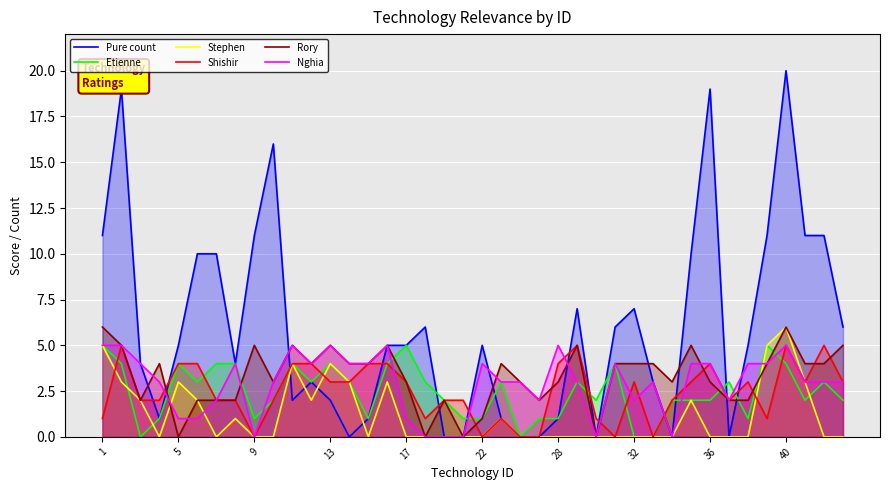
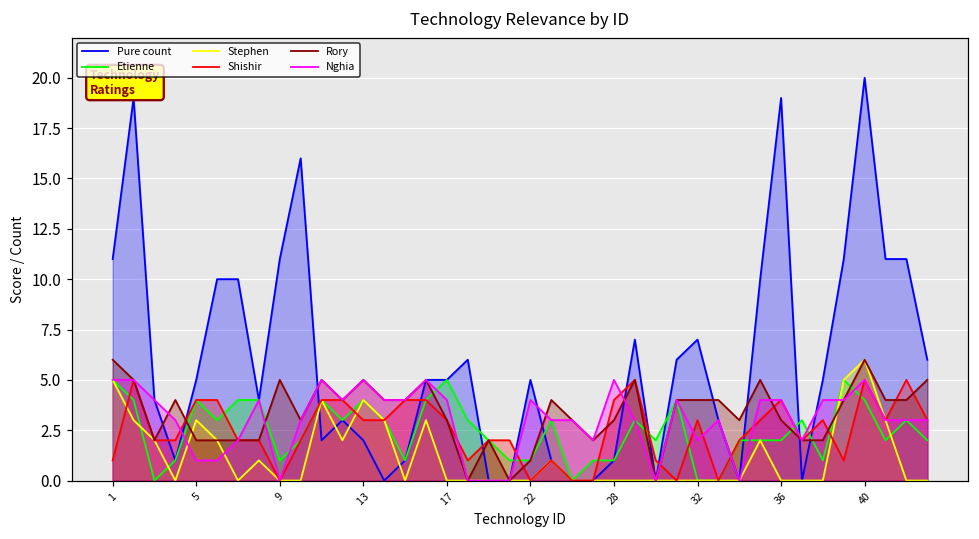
  {
    "Pure count": {
      "1": 11,
      "5": 5,
      "9": 11,
      "13": 2,
      "22": 5,
      "32": 7,
      "36": 19,
      "40": 20
    },
    "Etienne": {
      "9": 1,
      "36": 2,
      "40": 4
    },
    "Stephen": {
      "5": 3,
      "17": 0,
      "28": 0,
      "36": 0
    },
    "Shishir": {
      "1": 1,
      "13": 3,
      "28": 4,
      "32": 3
    },
    "Rory": {
      "1": 6,
-     "5": 0,
+     "5": 2,
      "9": 5,
      "28": 3,
      "32": 4,
      "36": 3
    },
    "Nghia": {
      "5": 1,
-     "17": 1,
+     "17": 4,
      "22": 4,
      "28": 5,
      "32": 2
    }
  }
